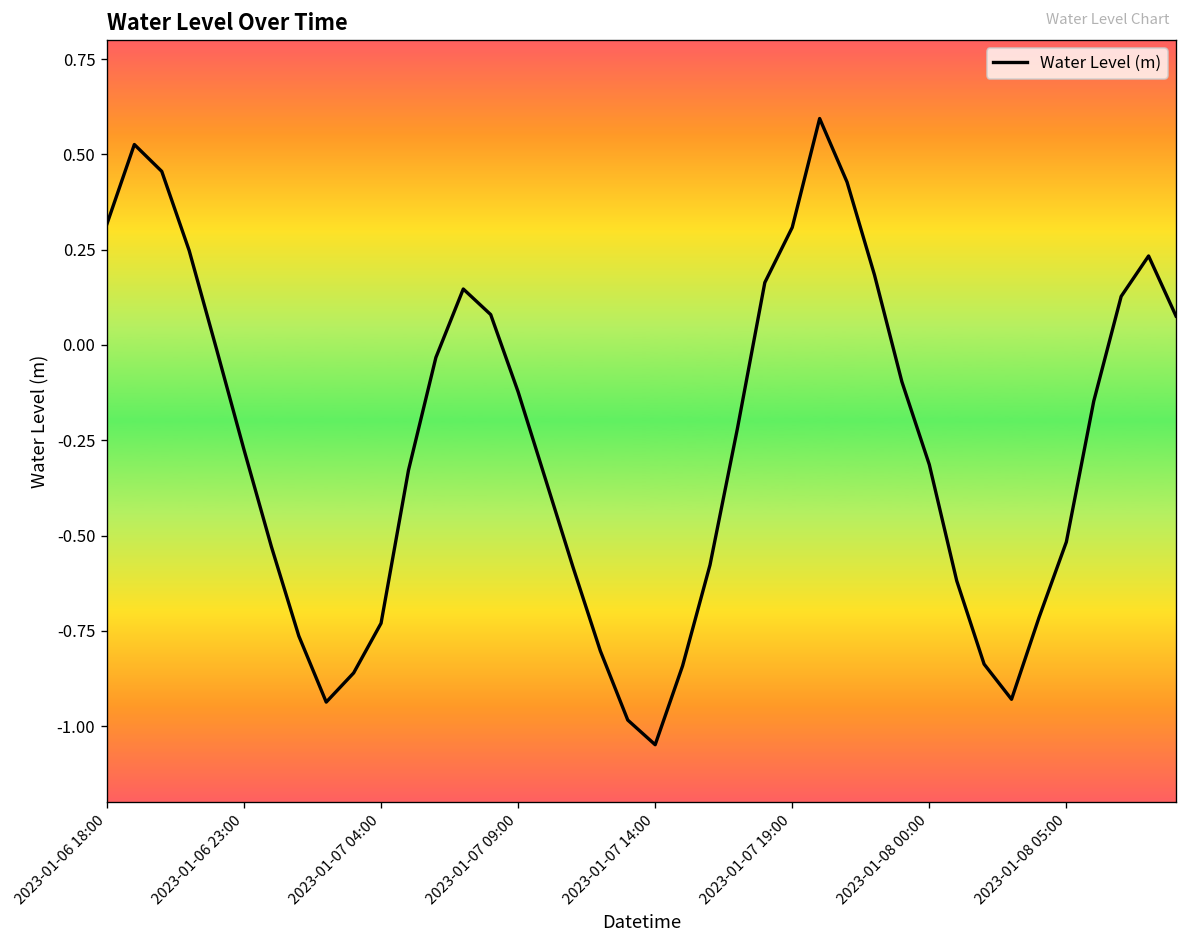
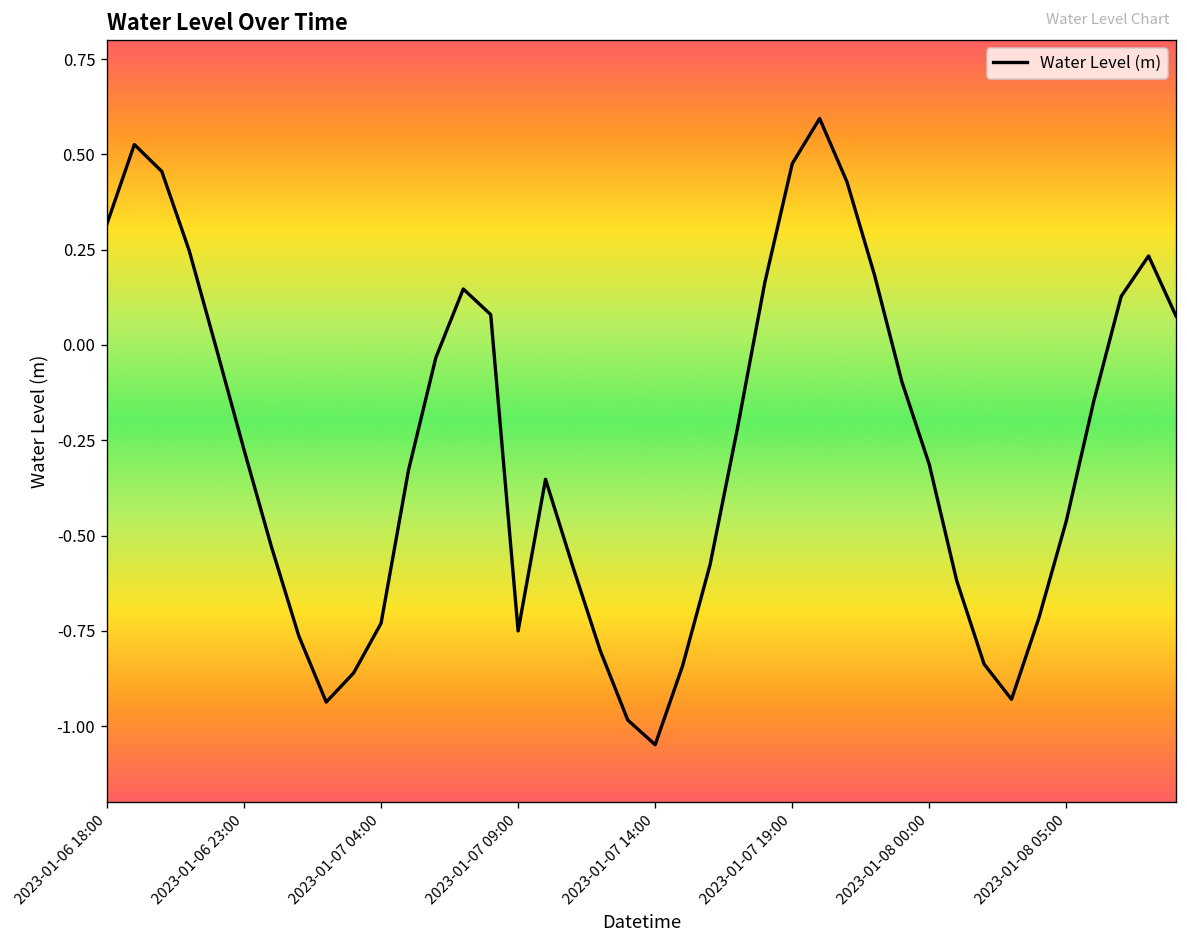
  {
    "2023-01-06 18:00": 0.32,
    "2023-01-06 23:00": -0.27,
    "2023-01-07 04:00": -0.73,
-   "2023-01-07 09:00": -0.12,
+   "2023-01-07 09:00": -0.75,
    "2023-01-07 14:00": -1.05,
-   "2023-01-07 19:00": 0.31,
+   "2023-01-07 19:00": 0.48,
    "2023-01-08 00:00": -0.31,
-   "2023-01-08 05:00": -0.52
+   "2023-01-08 05:00": -0.46
  }
